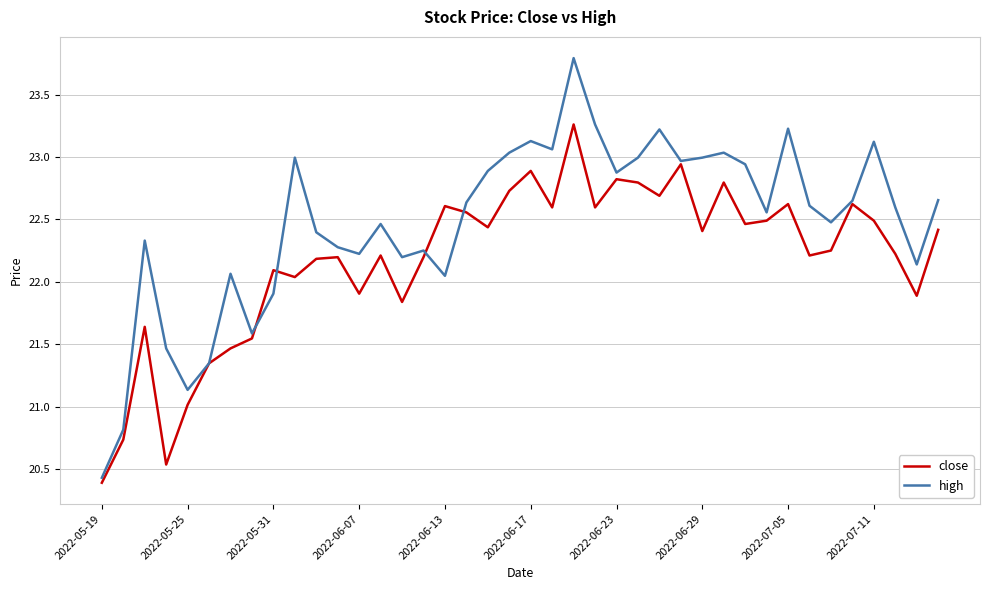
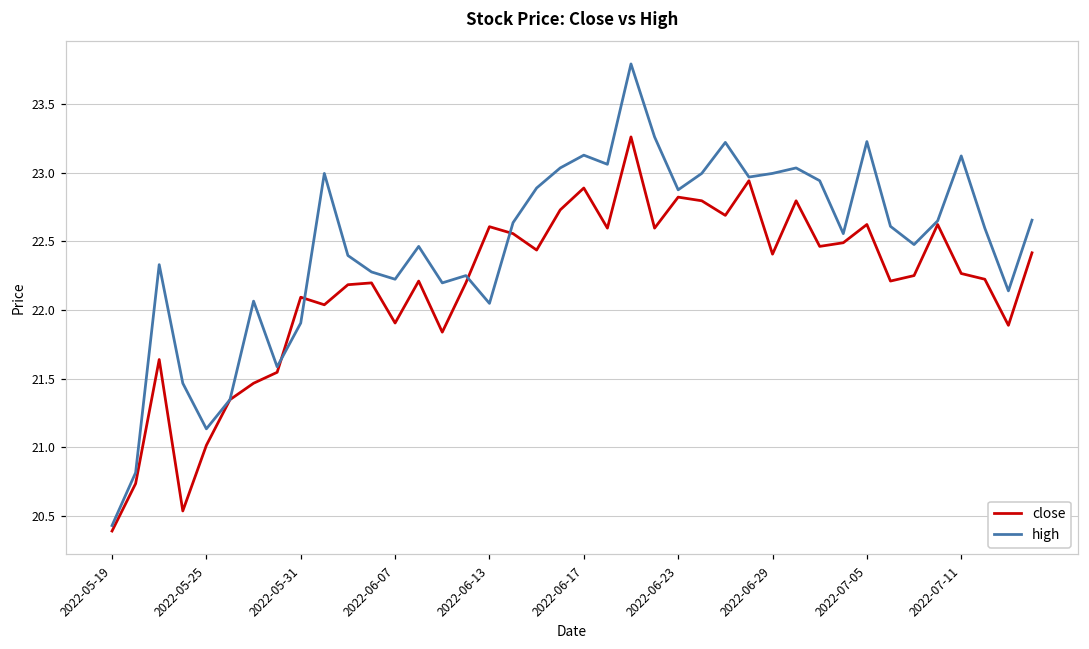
  {
    "close": {
      "2022-05-19": 20.39,
      "2022-05-25": 21.02,
      "2022-05-31": 22.09,
      "2022-06-07": 21.91,
      "2022-06-13": 22.61,
      "2022-06-17": 22.89,
      "2022-06-23": 22.82,
      "2022-06-29": 22.41,
      "2022-07-05": 22.62,
-     "2022-07-11": 22.49
+     "2022-07-11": 22.27
    },
    "high": {
      "2022-05-19": 20.43,
      "2022-05-25": 21.13,
      "2022-05-31": 21.91,
      "2022-06-07": 22.22,
      "2022-06-13": 22.05,
      "2022-06-17": 23.13,
      "2022-06-23": 22.88,
      "2022-06-29": 23.00,
      "2022-07-05": 23.23,
      "2022-07-11": 23.12
    }
  }
